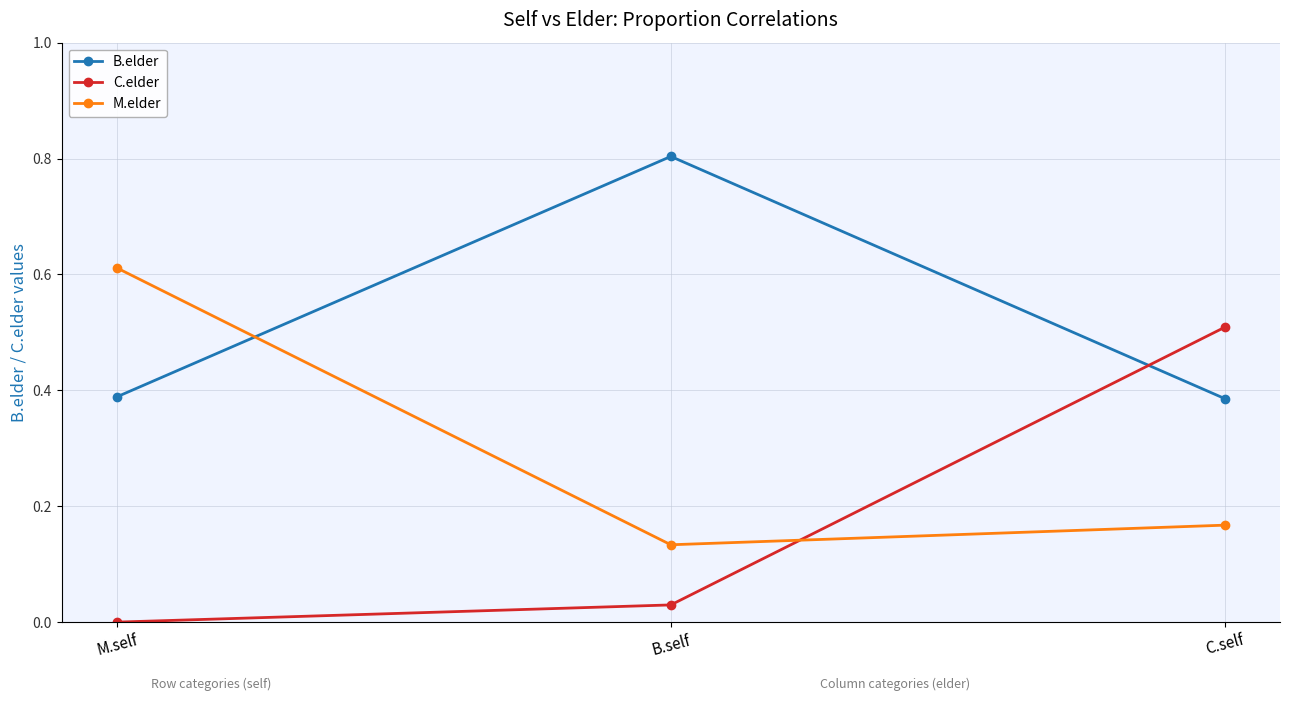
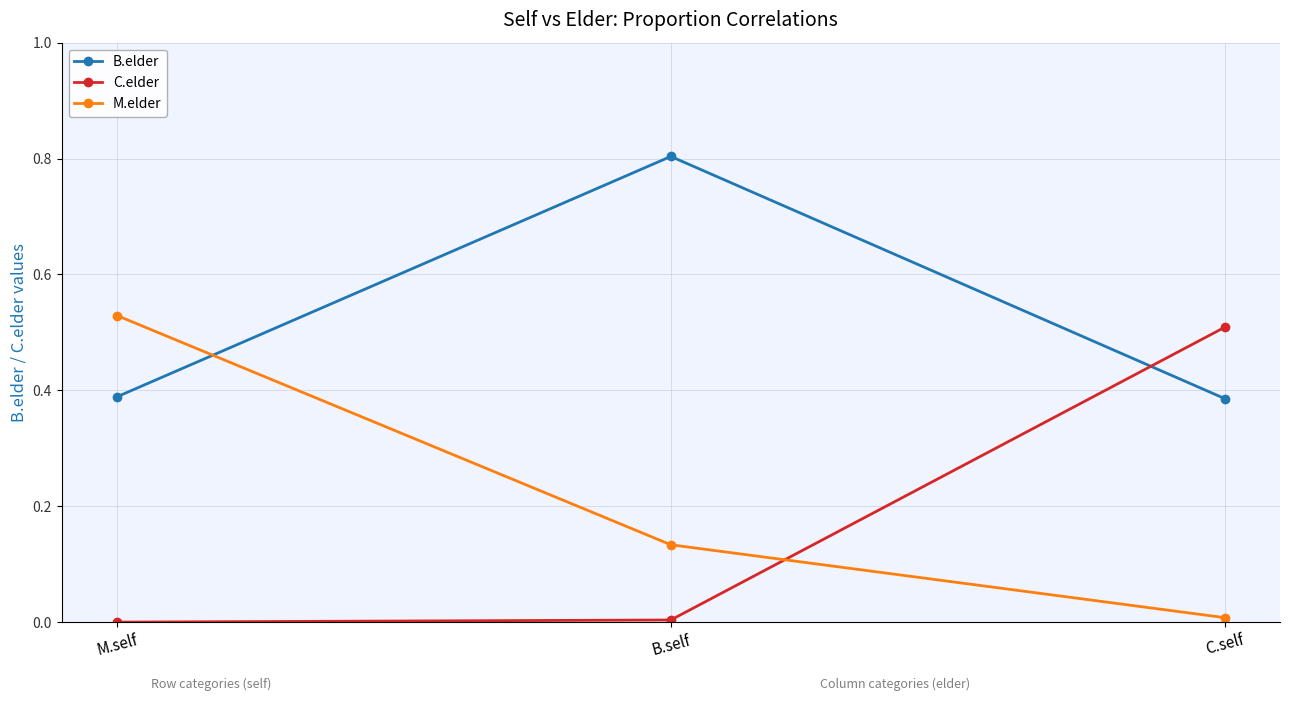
  {
    "B.elder": {
      "M.self": 0.39,
      "B.self": 0.80,
      "C.self": 0.39
    },
    "C.elder": {
      "M.self": 0.00,
-     "B.self": 0.03,
+     "B.self": 0.00,
      "C.self": 0.51
    },
    "M.elder": {
-     "M.self": 0.61,
+     "M.self": 0.53,
      "B.self": 0.13,
-     "C.self": 0.17
+     "C.self": 0.01
    }
  }
